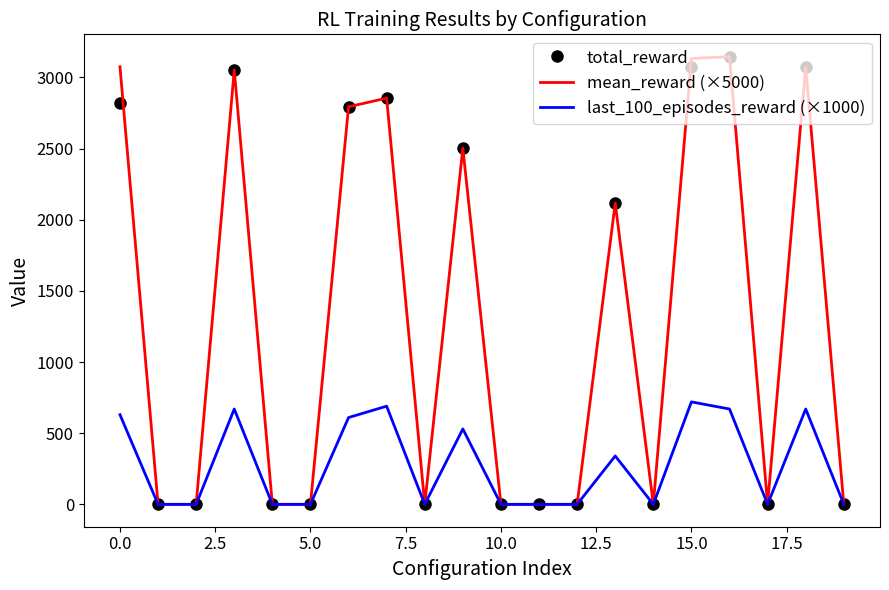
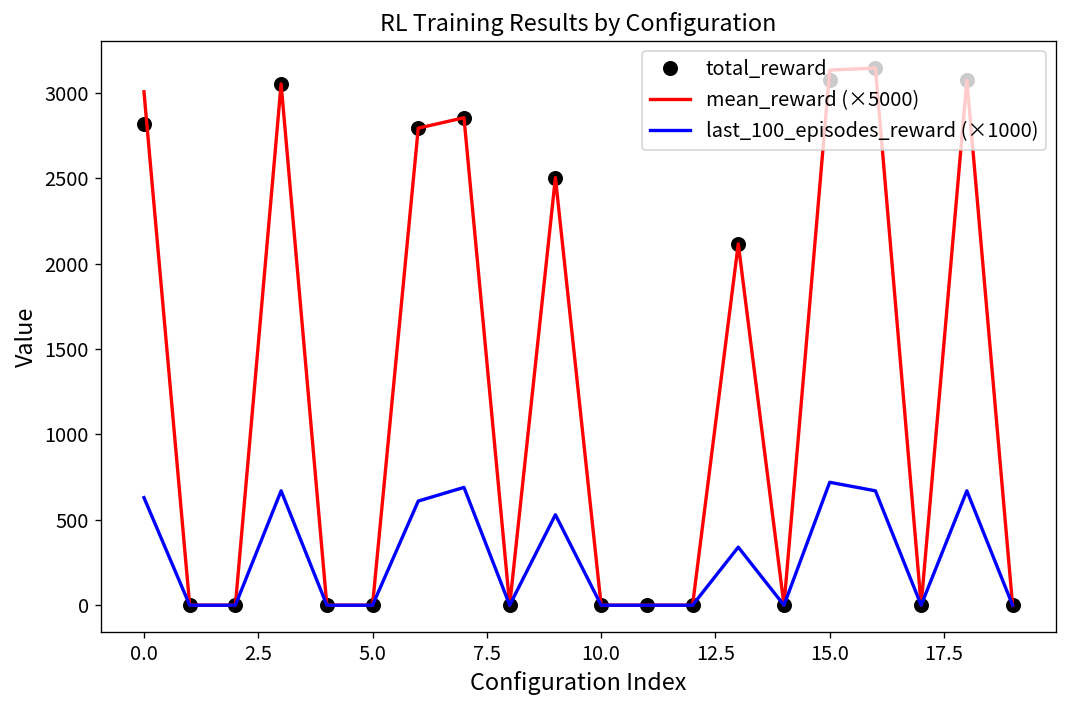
  {
    "total_reward": {
      "0.0": 2820
    },
    "mean_reward (×5000)": {
-     "0.0": 3080
+     "0.0": 3010
    },
    "last_100_episodes_reward (×1000)": {
      "0.0": 630,
      "15.0": 720
    }
  }
